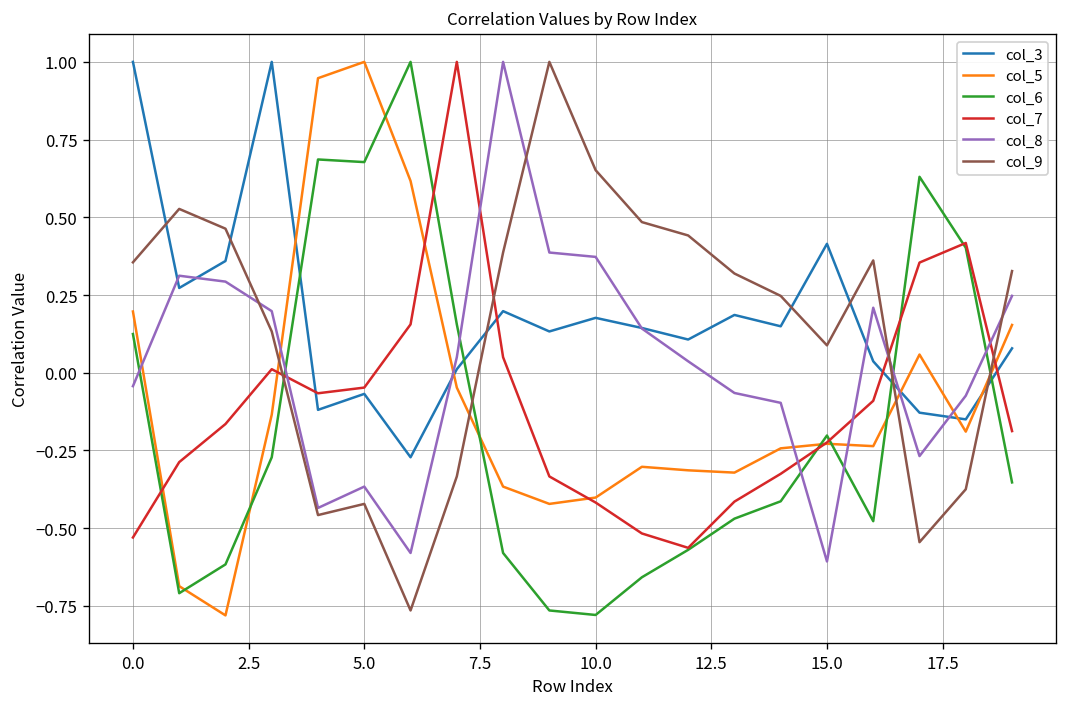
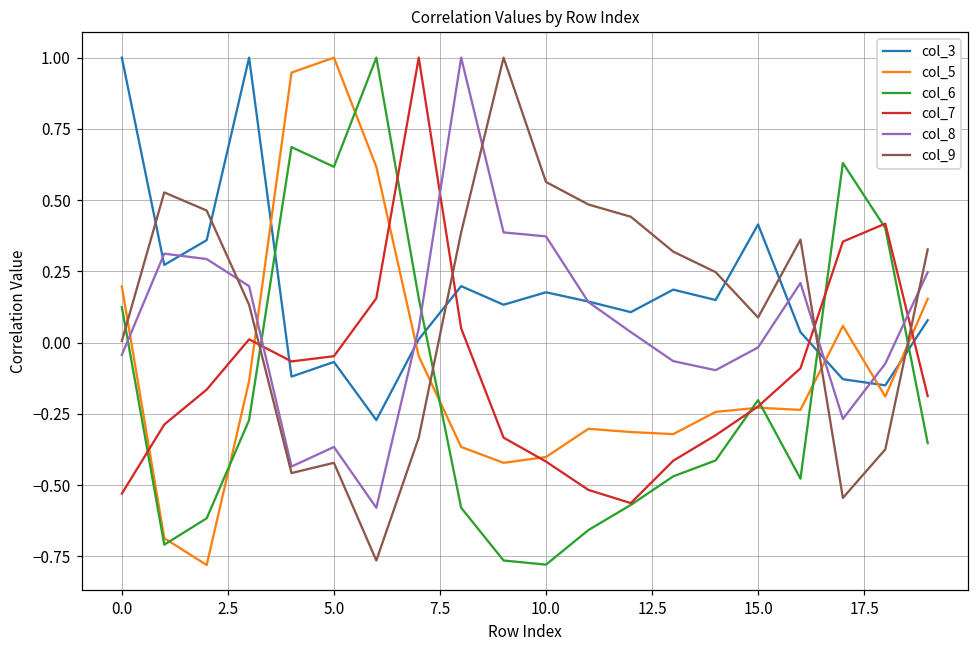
  {
    "col_3": {
      "0.0": 1.00,
      "5.0": -0.07,
      "10.0": 0.18,
      "15.0": 0.41
    },
    "col_5": {
      "0.0": 0.20,
      "5.0": 1.00,
      "10.0": -0.40
    },
    "col_6": {
      "0.0": 0.12,
-     "5.0": 0.68,
+     "5.0": 0.62,
      "10.0": -0.78,
      "15.0": -0.20
    },
    "col_7": {
      "0.0": -0.53,
      "5.0": -0.05,
      "10.0": -0.42
    },
    "col_8": {
      "0.0": -0.04,
      "5.0": -0.37,
      "10.0": 0.37,
-     "15.0": -0.61
+     "15.0": -0.02
    },
    "col_9": {
-     "0.0": 0.36,
+     "0.0": 0.01,
      "5.0": -0.42,
-     "10.0": 0.65,
+     "10.0": 0.56,
      "15.0": 0.09
    }
  }
